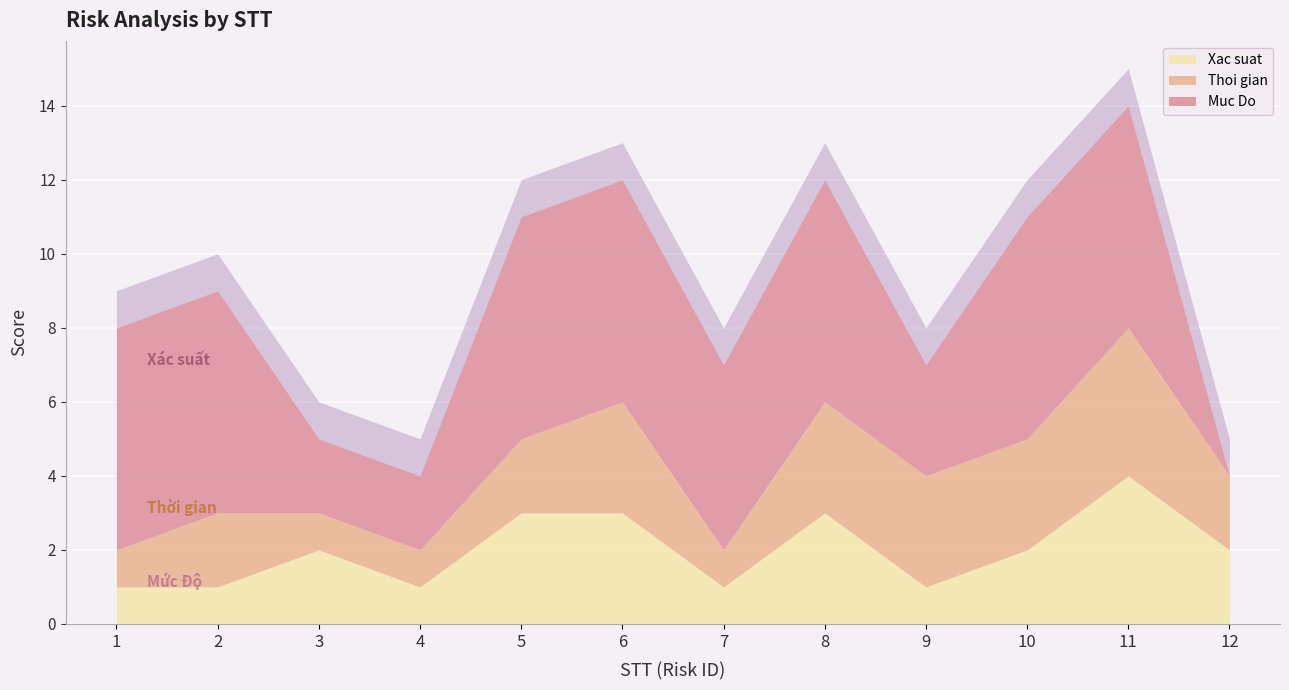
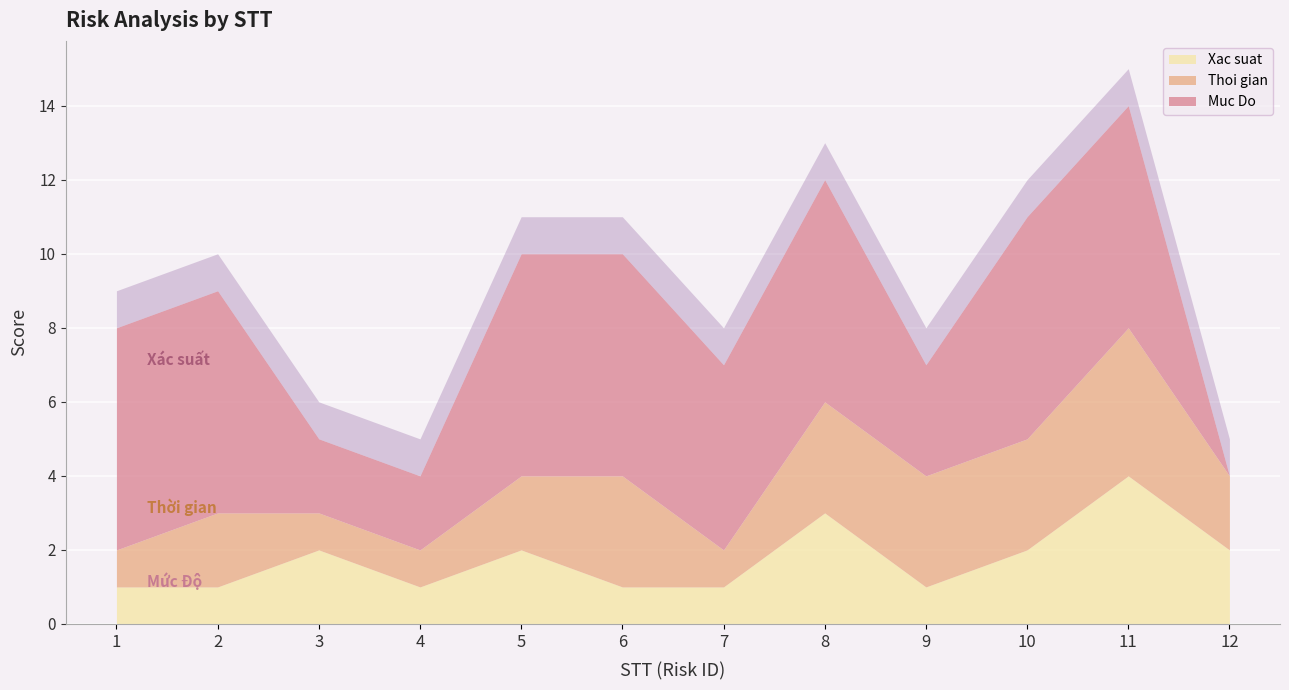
  {
    "Xac suat": {
      "1": 1,
      "2": 1,
      "3": 2,
      "4": 1,
-     "5": 3,
-     "6": 3,
+     "5": 2,
+     "6": 1,
      "7": 1,
      "8": 3,
      "9": 1,
      "10": 2,
      "11": 4,
      "12": 2
    }
  }
